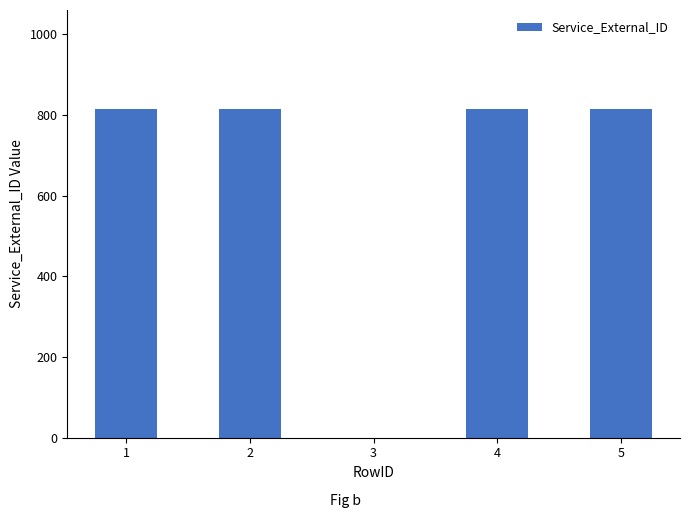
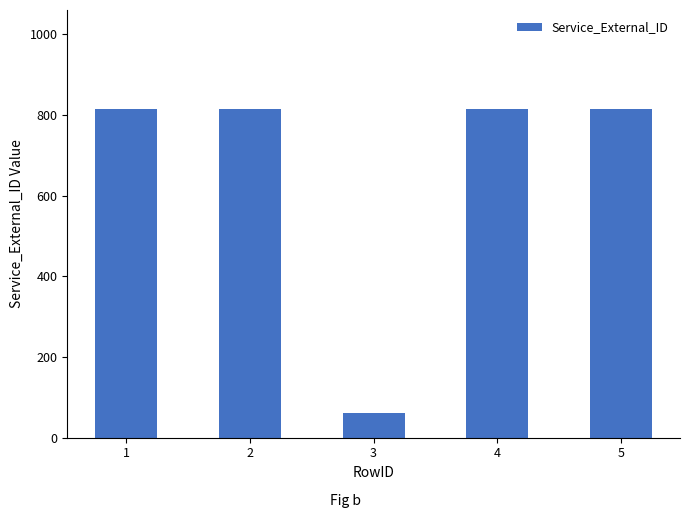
  {
    "1": 820,
    "2": 820,
-   "3": 0,
+   "3": 60,
    "4": 820,
    "5": 820
  }
